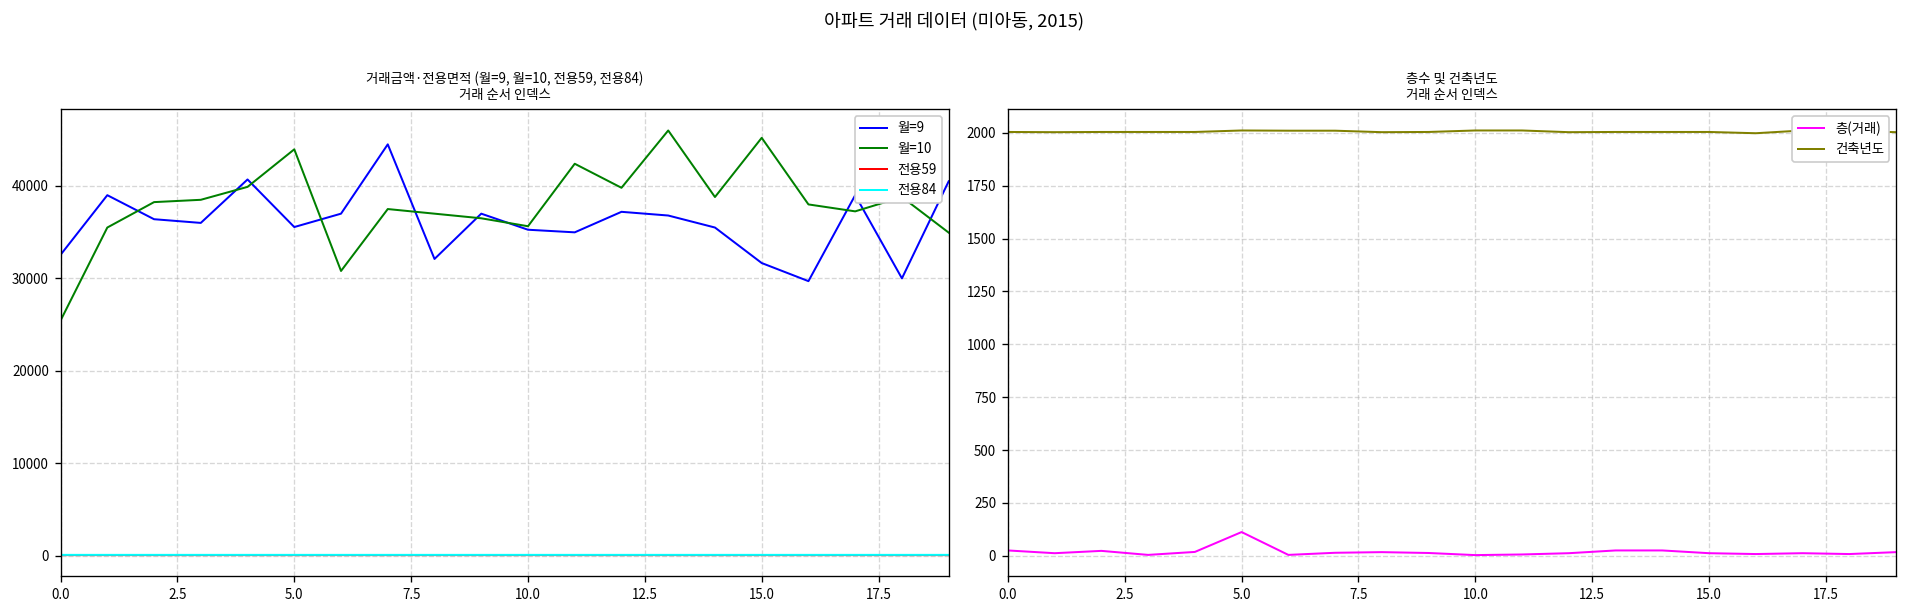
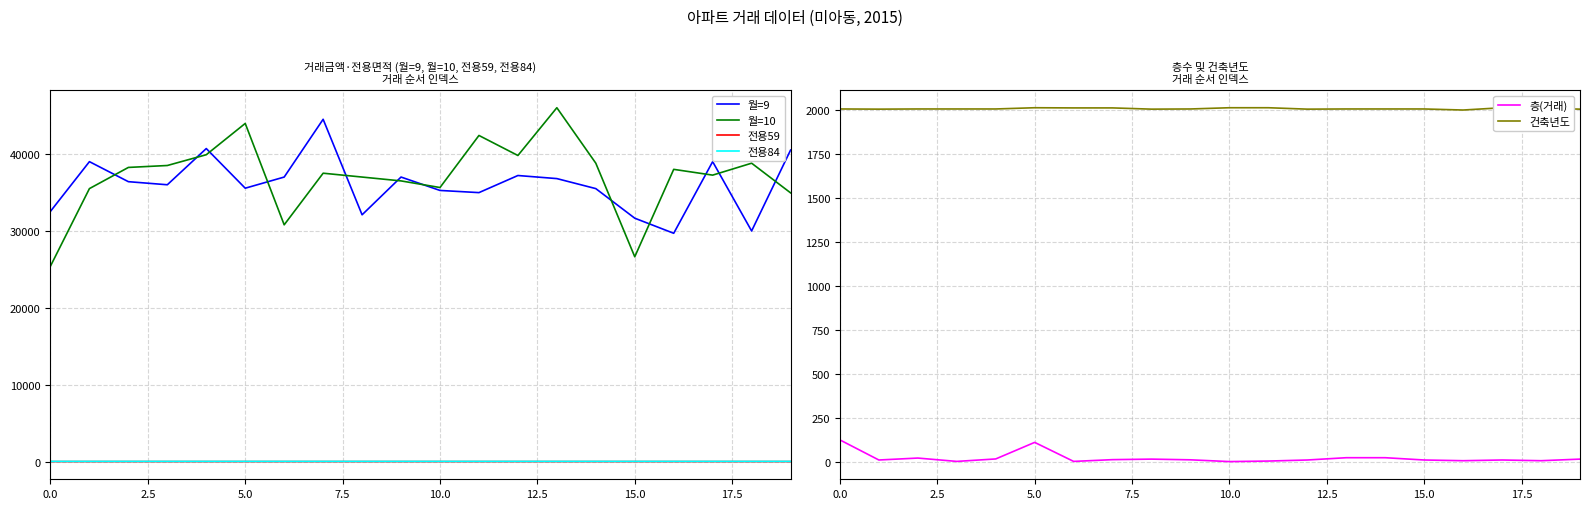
  {
    "거래금액·전용면적 (월=9, 월=10, 전용59, 전용84) 거래 순서 인덱스": {
      "월=9": {
        "0.0": 33000,
        "5.0": 36000,
        "10.0": 35000,
        "15.0": 32000
      },
      "월=10": {
        "0.0": 25000,
        "5.0": 44000,
        "10.0": 36000,
-       "15.0": 45000
+       "15.0": 27000
      }
    },
    "층수 및 건축년도 거래 순서 인덱스": {
      "층(거래)": {
-       "0.0": 30,
+       "0.0": 130,
        "5.0": 110,
        "10.0": 0,
        "15.0": 10
      },
      "건축년도": {
        "0.0": 2000,
        "5.0": 2010,
        "10.0": 2010,
        "15.0": 2000
      }
    }
  }
